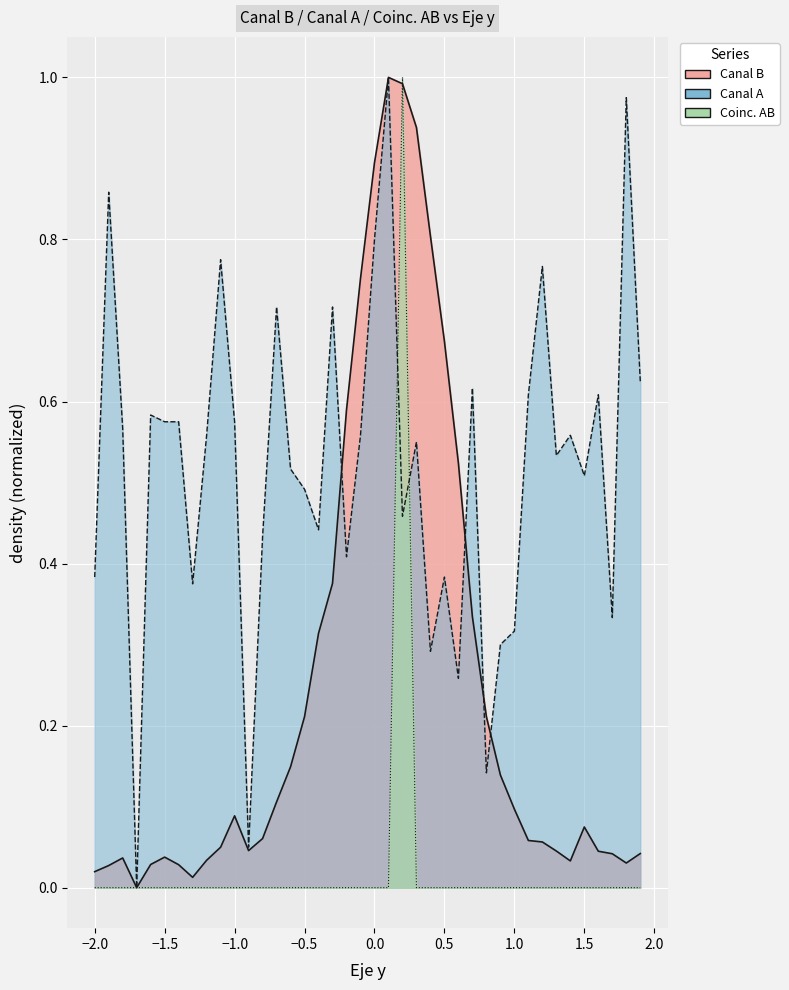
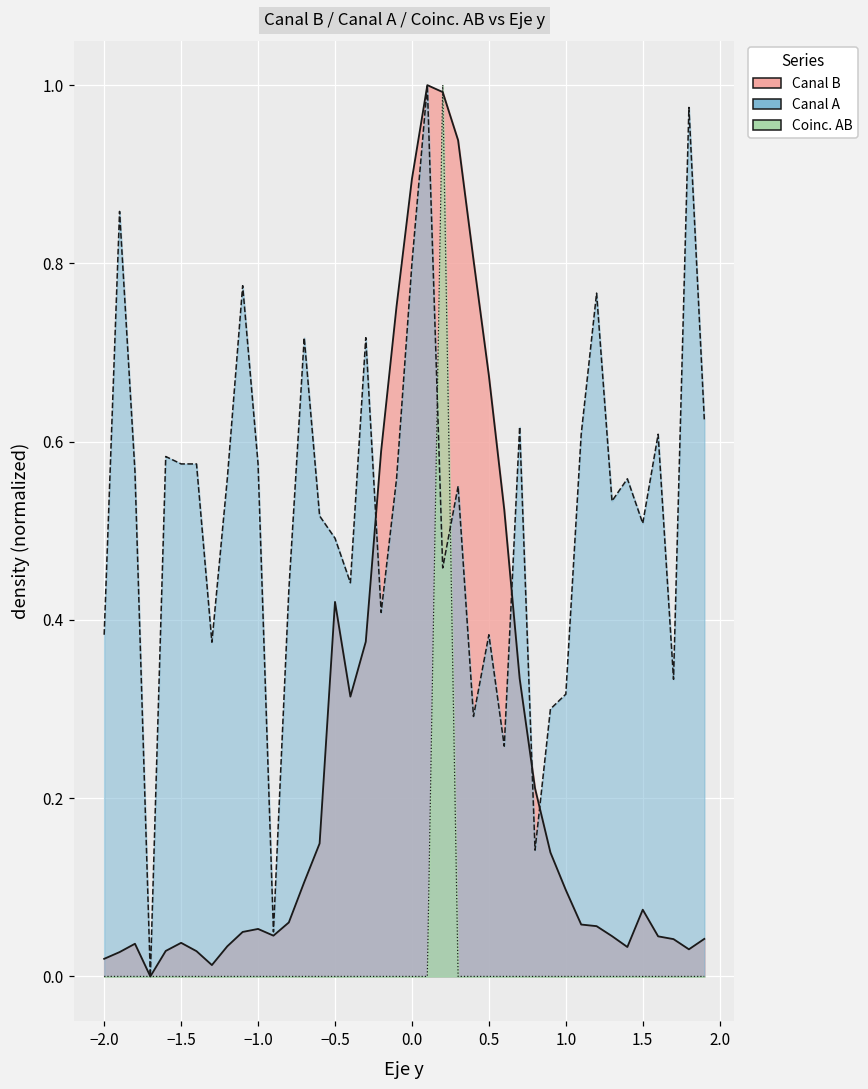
  {
    "Canal B": {
      "−2.0": 0.02,
      "−1.5": 0.04,
-     "−1.0": 0.09,
-     "−0.5": 0.21,
+     "−1.0": 0.05,
+     "−0.5": 0.42,
      "0.0": 0.89,
      "0.5": 0.67,
      "1.0": 0.10,
      "1.5": 0.07
    }
  }
